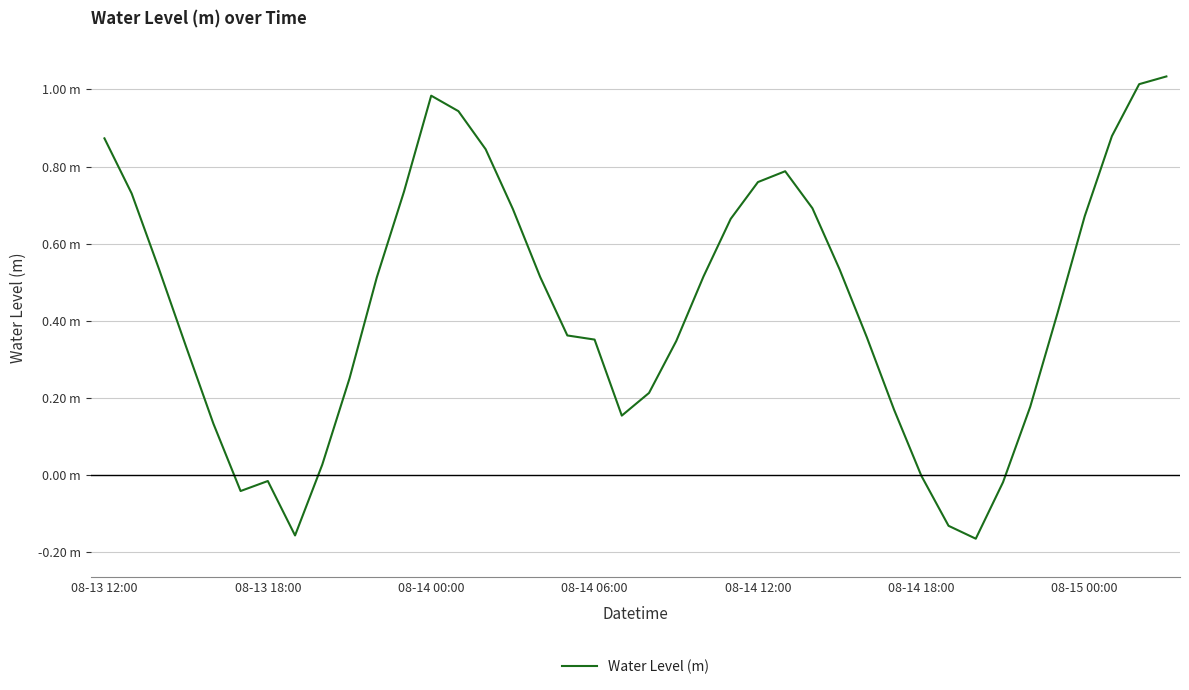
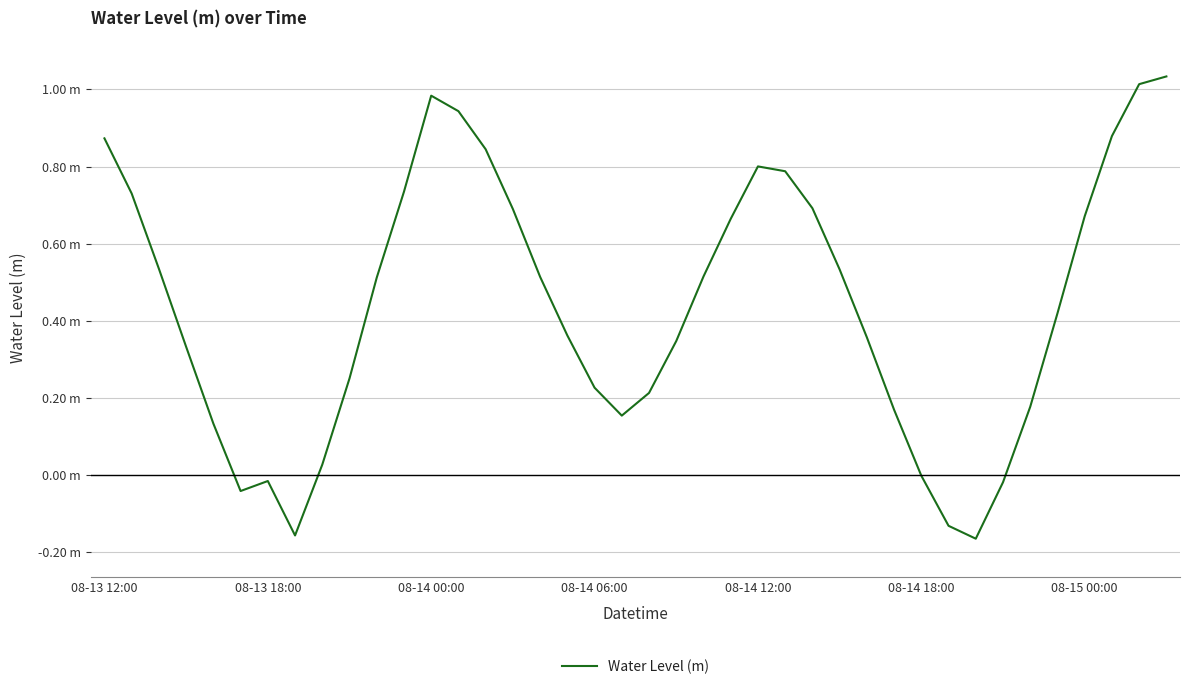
  {
    "08-13 12:00": "0.87 m",
    "08-13 18:00": "-0.02 m",
    "08-14 00:00": "0.98 m",
-   "08-14 06:00": "0.35 m",
-   "08-14 12:00": "0.76 m",
+   "08-14 06:00": "0.23 m",
+   "08-14 12:00": "0.80 m",
    "08-14 18:00": "0.00 m",
    "08-15 00:00": "0.67 m"
  }
